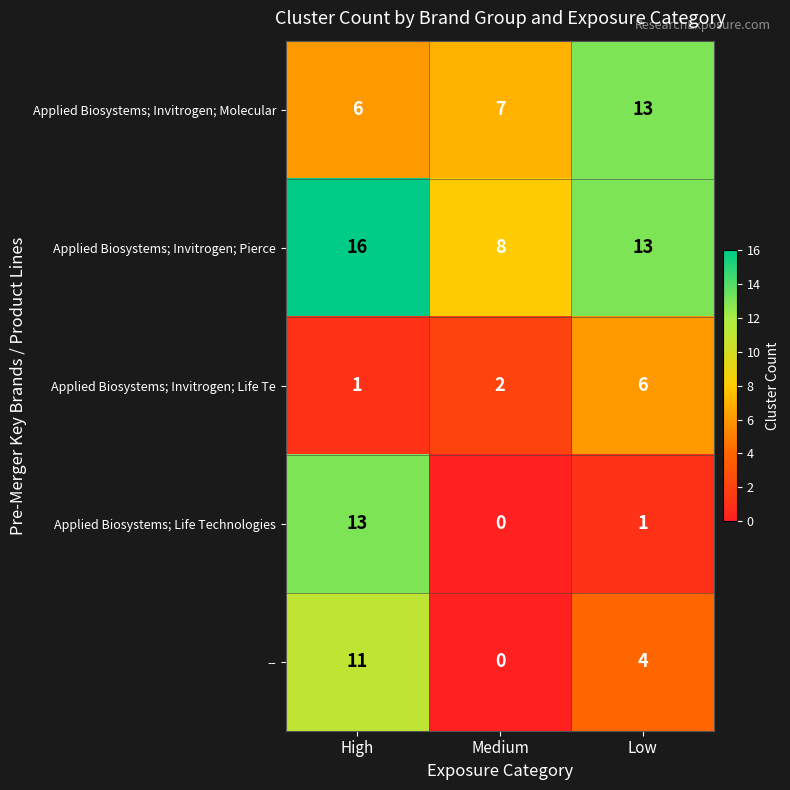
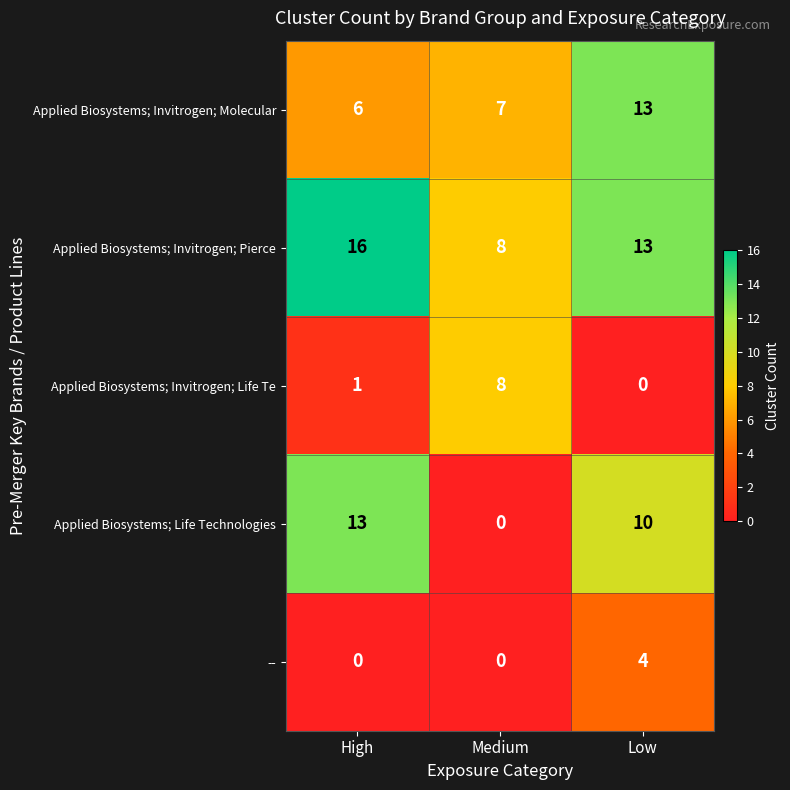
  {
    "Applied Biosystems; Invitrogen; Molecular": {
      "High": 6,
      "Medium": 7,
      "Low": 13
    },
    "Applied Biosystems; Invitrogen; Pierce": {
      "High": 16,
      "Medium": 8,
      "Low": 13
    },
    "Applied Biosystems; Invitrogen; Life Te": {
      "High": 1,
-     "Medium": 2,
-     "Low": 6
+     "Medium": 8,
+     "Low": 0
    },
    "Applied Biosystems; Life Technologies": {
      "High": 13,
      "Medium": 0,
-     "Low": 1
+     "Low": 10
    },
    "--": {
-     "High": 11,
+     "High": 0,
      "Medium": 0,
      "Low": 4
    }
  }
